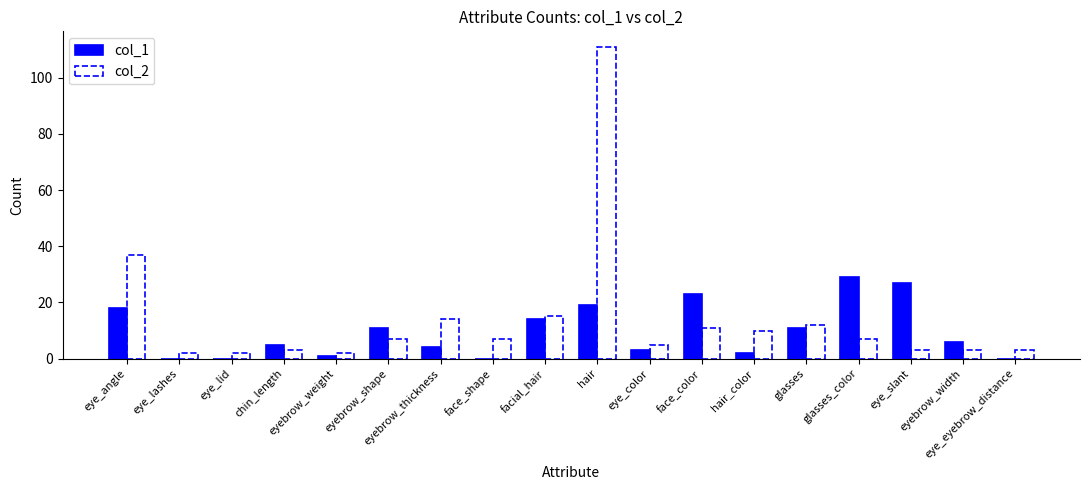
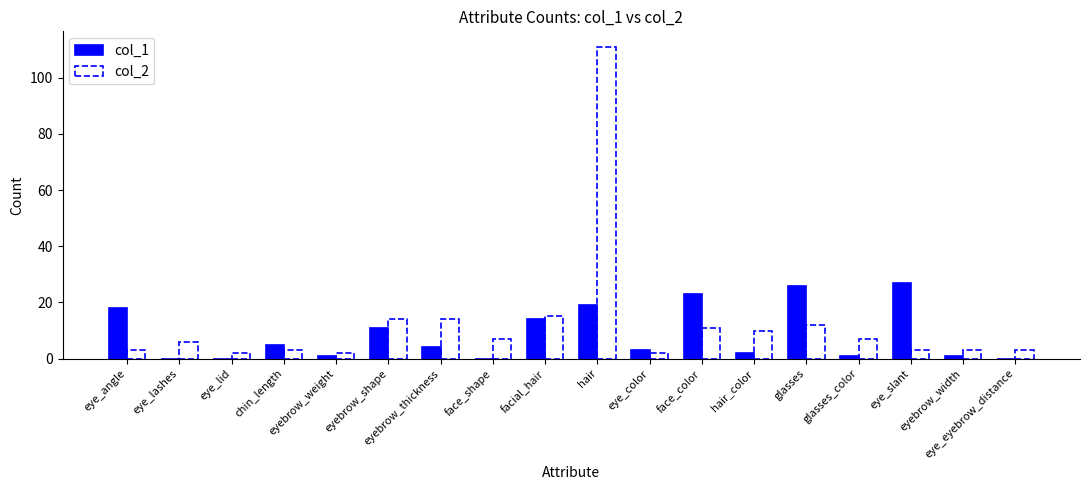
  {
    "col_1": {
      "eye_angle": 18,
      "eye_lashes": 0,
      "eye_lid": 0,
      "chin_length": 5,
      "eyebrow_weight": 1,
      "eyebrow_shape": 11,
      "eyebrow_thickness": 4,
      "face_shape": 0,
      "facial_hair": 14,
      "hair": 19,
      "eye_color": 3,
      "face_color": 23,
      "hair_color": 2,
-     "glasses": 11,
-     "glasses_color": 29,
+     "glasses": 26,
+     "glasses_color": 1,
      "eye_slant": 27,
-     "eyebrow_width": 6,
+     "eyebrow_width": 1,
      "eye_eyebrow_distance": 0
    },
    "col_2": {
-     "eye_angle": 37,
-     "eye_lashes": 2,
+     "eye_angle": 3,
+     "eye_lashes": 6,
      "eye_lid": 2,
      "chin_length": 3,
      "eyebrow_weight": 2,
-     "eyebrow_shape": 7,
+     "eyebrow_shape": 14,
      "eyebrow_thickness": 14,
      "face_shape": 7,
      "facial_hair": 15,
      "hair": 111,
-     "eye_color": 5,
+     "eye_color": 2,
      "face_color": 11,
      "hair_color": 10,
      "glasses": 12,
      "glasses_color": 7,
      "eye_slant": 3,
      "eyebrow_width": 3,
      "eye_eyebrow_distance": 3
    }
  }
